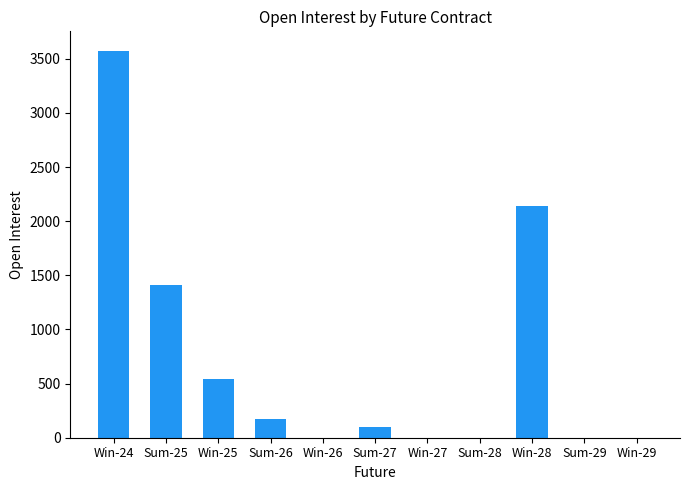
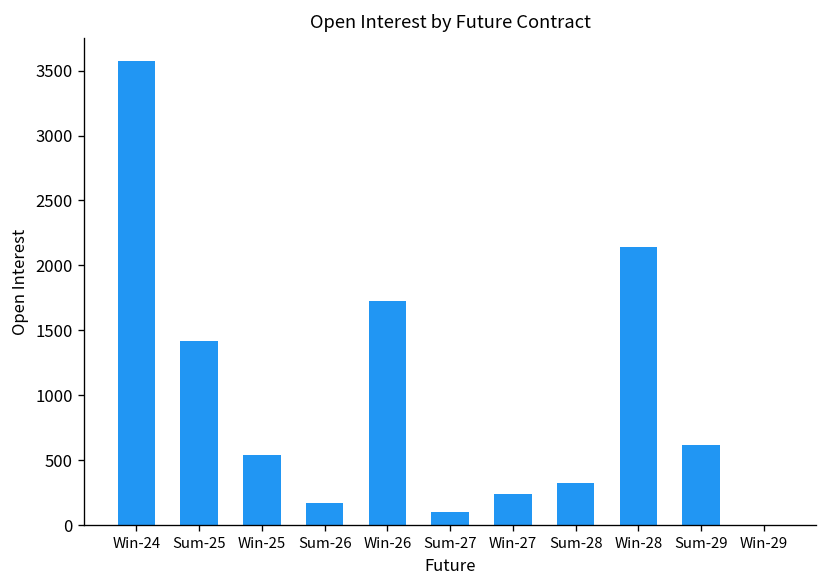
  {
    "Win-24": 3580,
    "Sum-25": 1420,
    "Win-25": 540,
    "Sum-26": 170,
-   "Win-26": 0,
+   "Win-26": 1730,
    "Sum-27": 100,
-   "Win-27": 0,
-   "Sum-28": 0,
+   "Win-27": 240,
+   "Sum-28": 330,
    "Win-28": 2140,
-   "Sum-29": 0,
+   "Sum-29": 620,
    "Win-29": 0
  }
